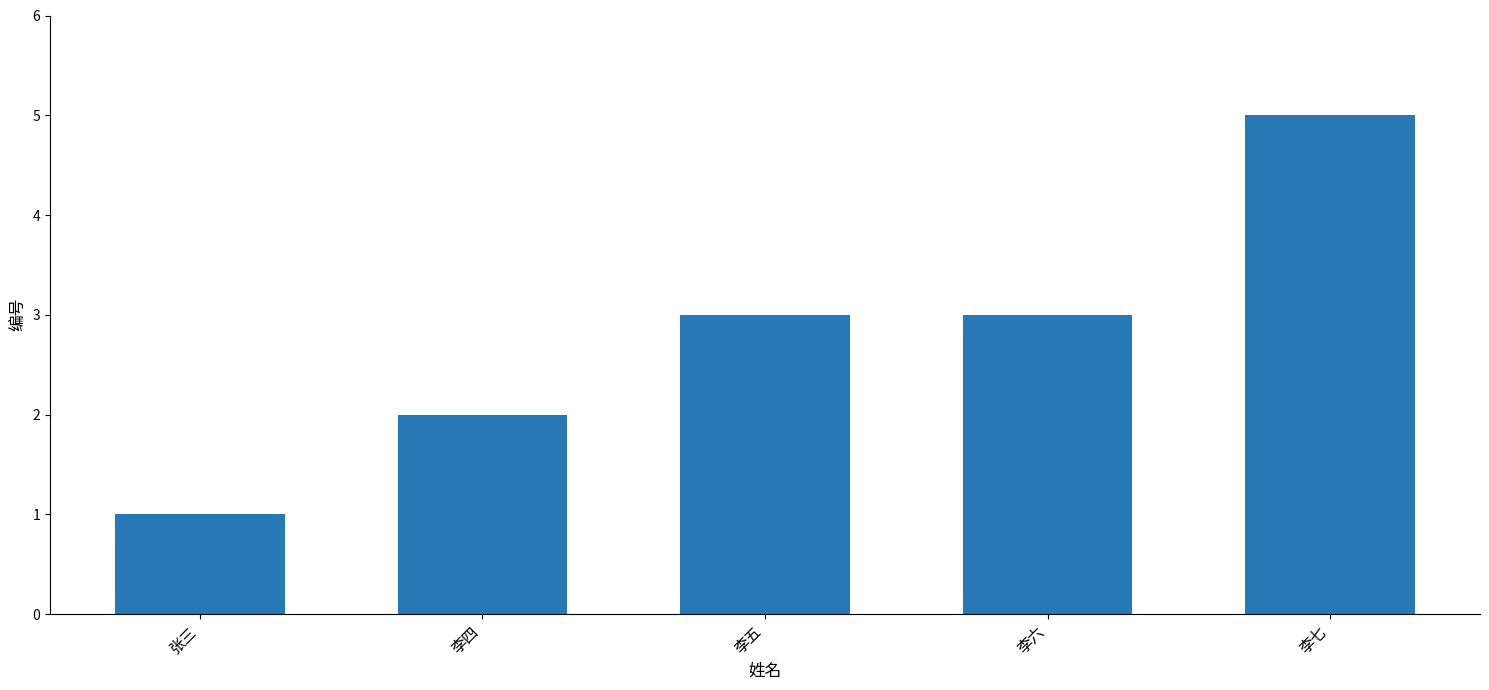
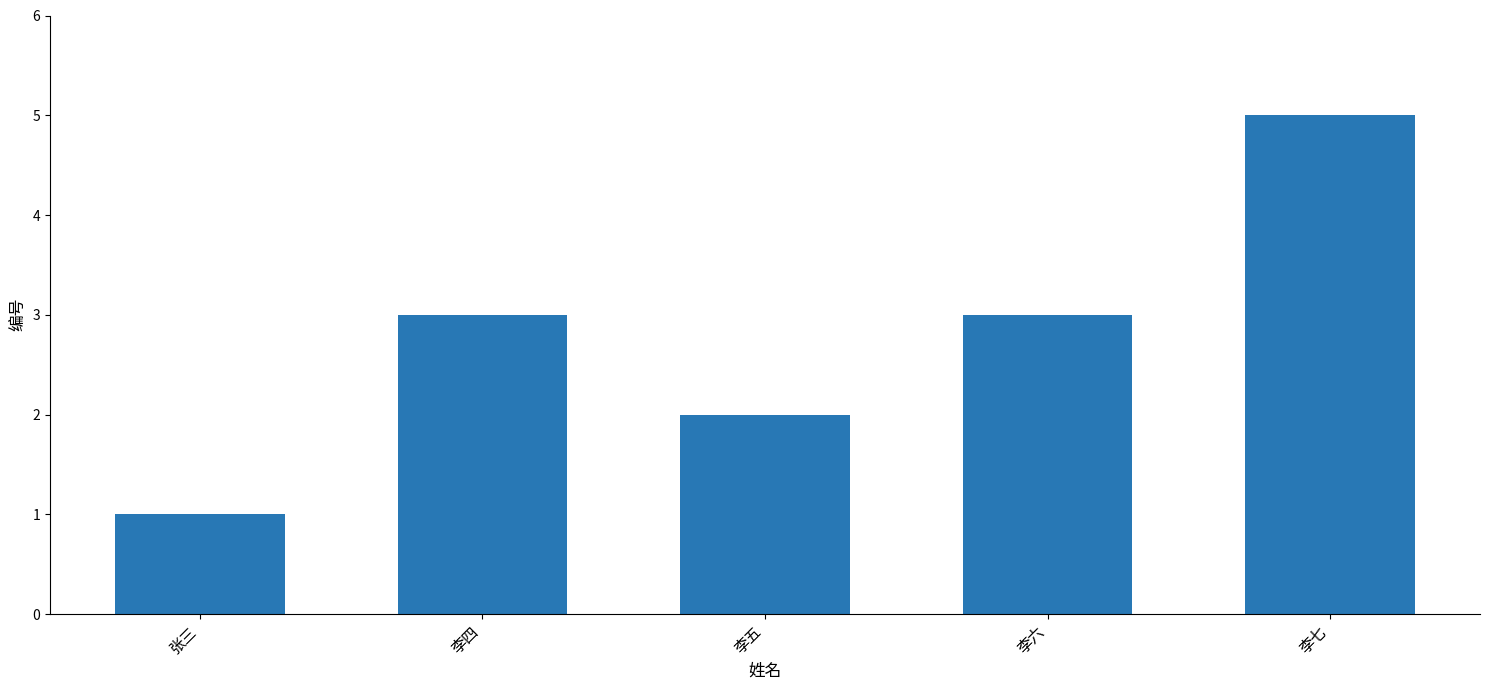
  {
    "张三": 1,
-   "李四": 2,
-   "李五": 3,
+   "李四": 3,
+   "李五": 2,
    "李六": 3,
    "李七": 5
  }
